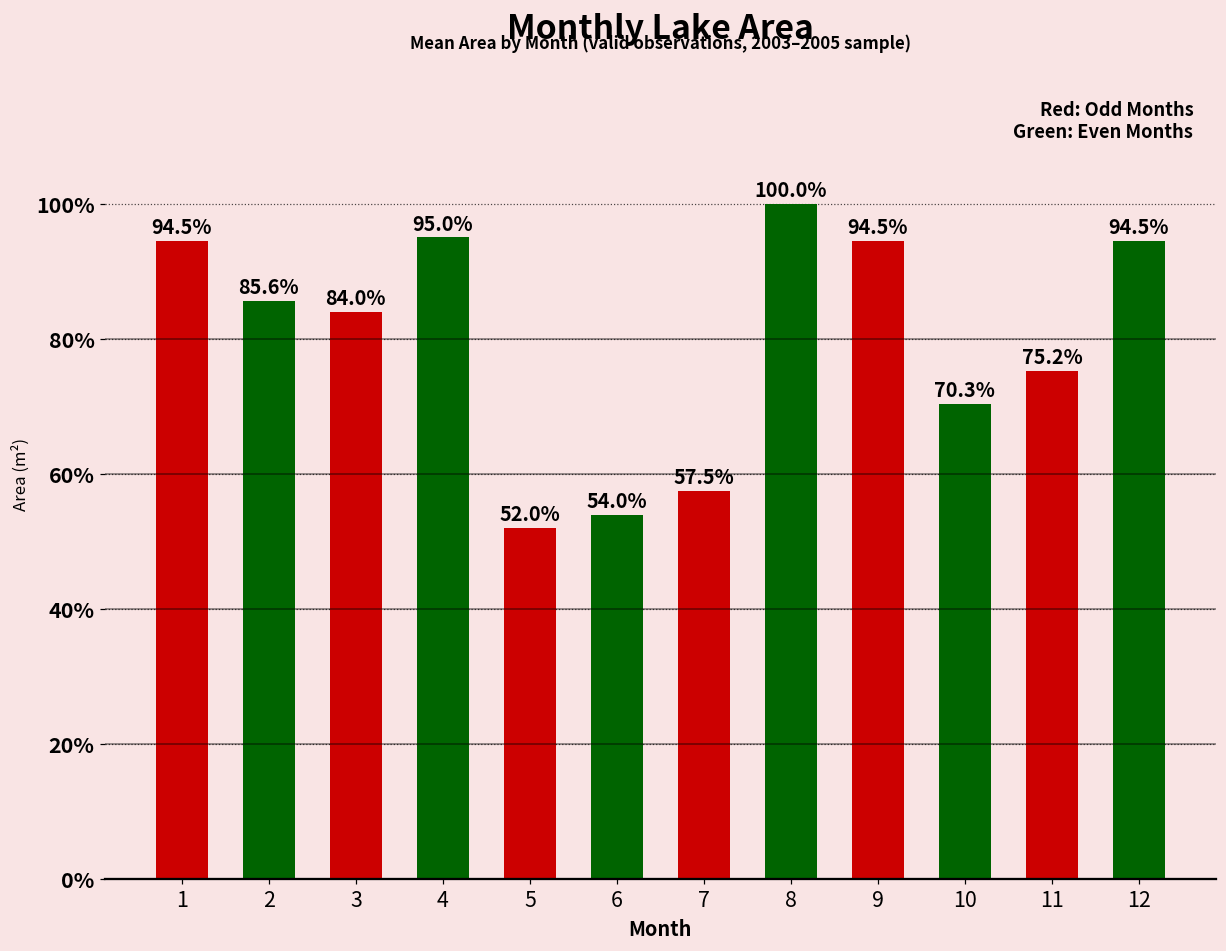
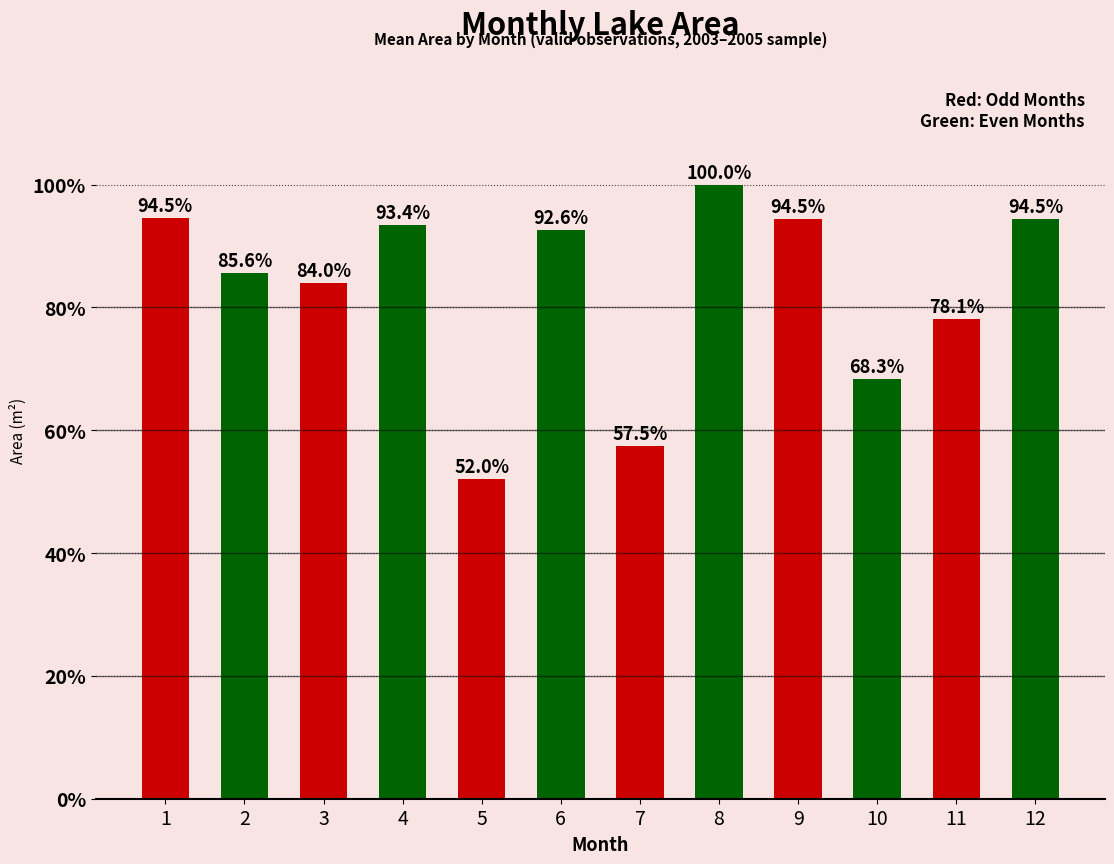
  {
    "1": "94.5%",
    "2": "85.6%",
    "3": "84.0%",
-   "4": "95.0%",
+   "4": "93.4%",
    "5": "52.0%",
-   "6": "54.0%",
+   "6": "92.6%",
    "7": "57.5%",
    "8": "100.0%",
    "9": "94.5%",
-   "10": "70.3%",
-   "11": "75.2%",
+   "10": "68.3%",
+   "11": "78.1%",
    "12": "94.5%"
  }
